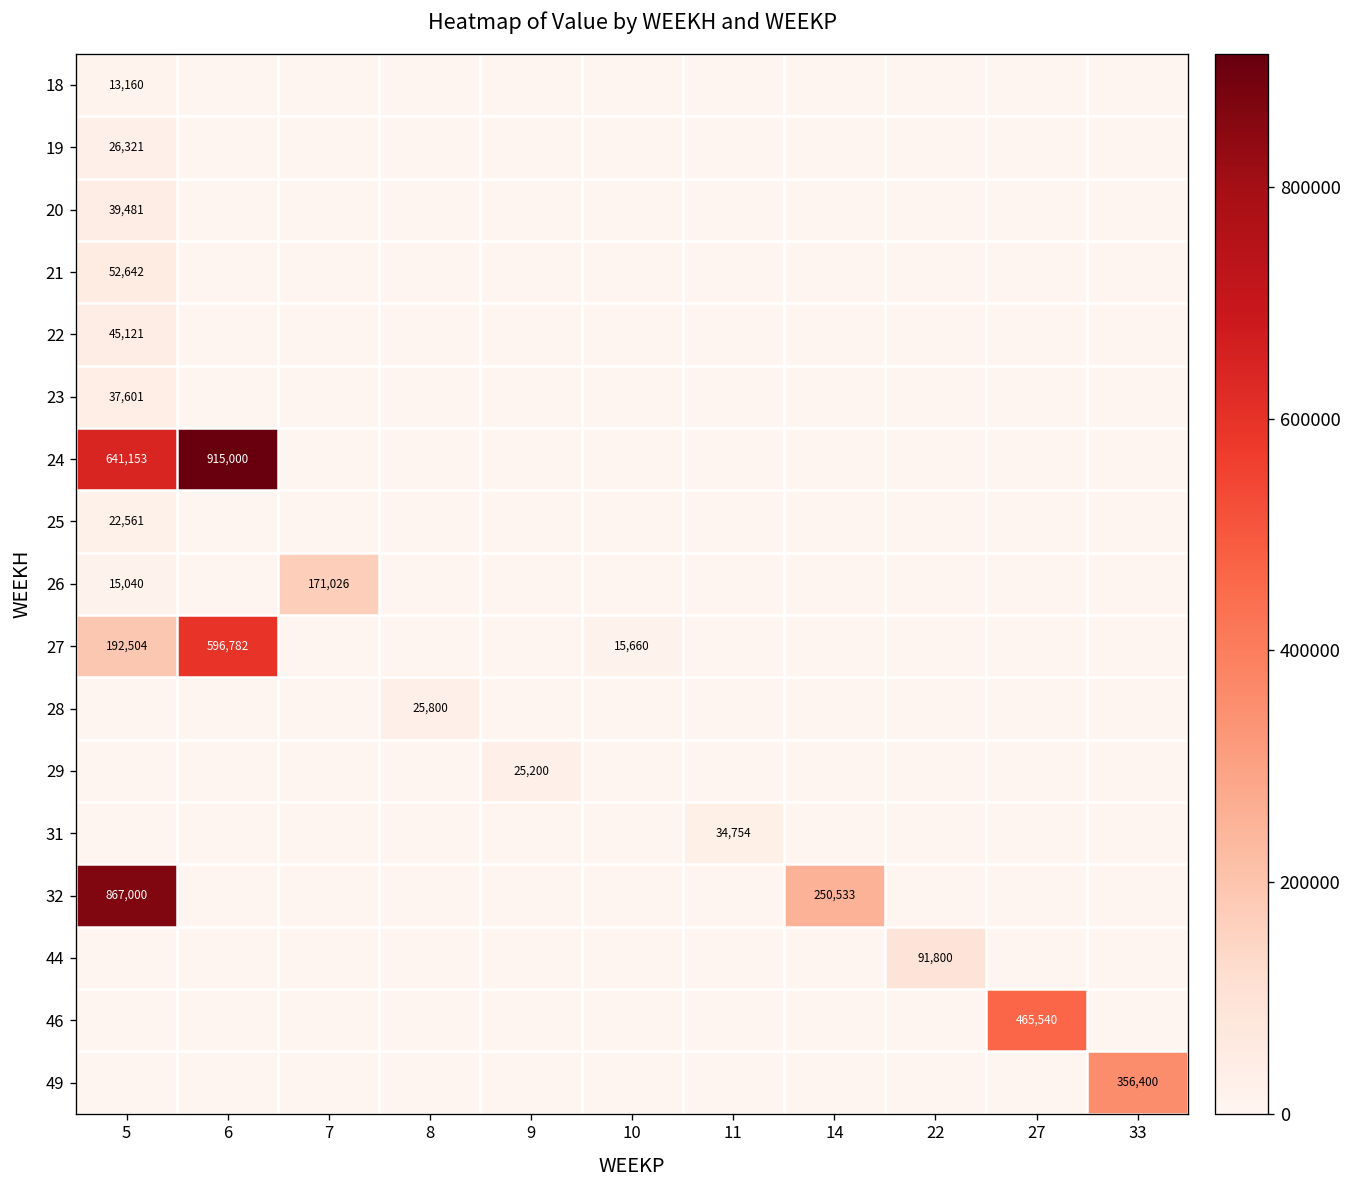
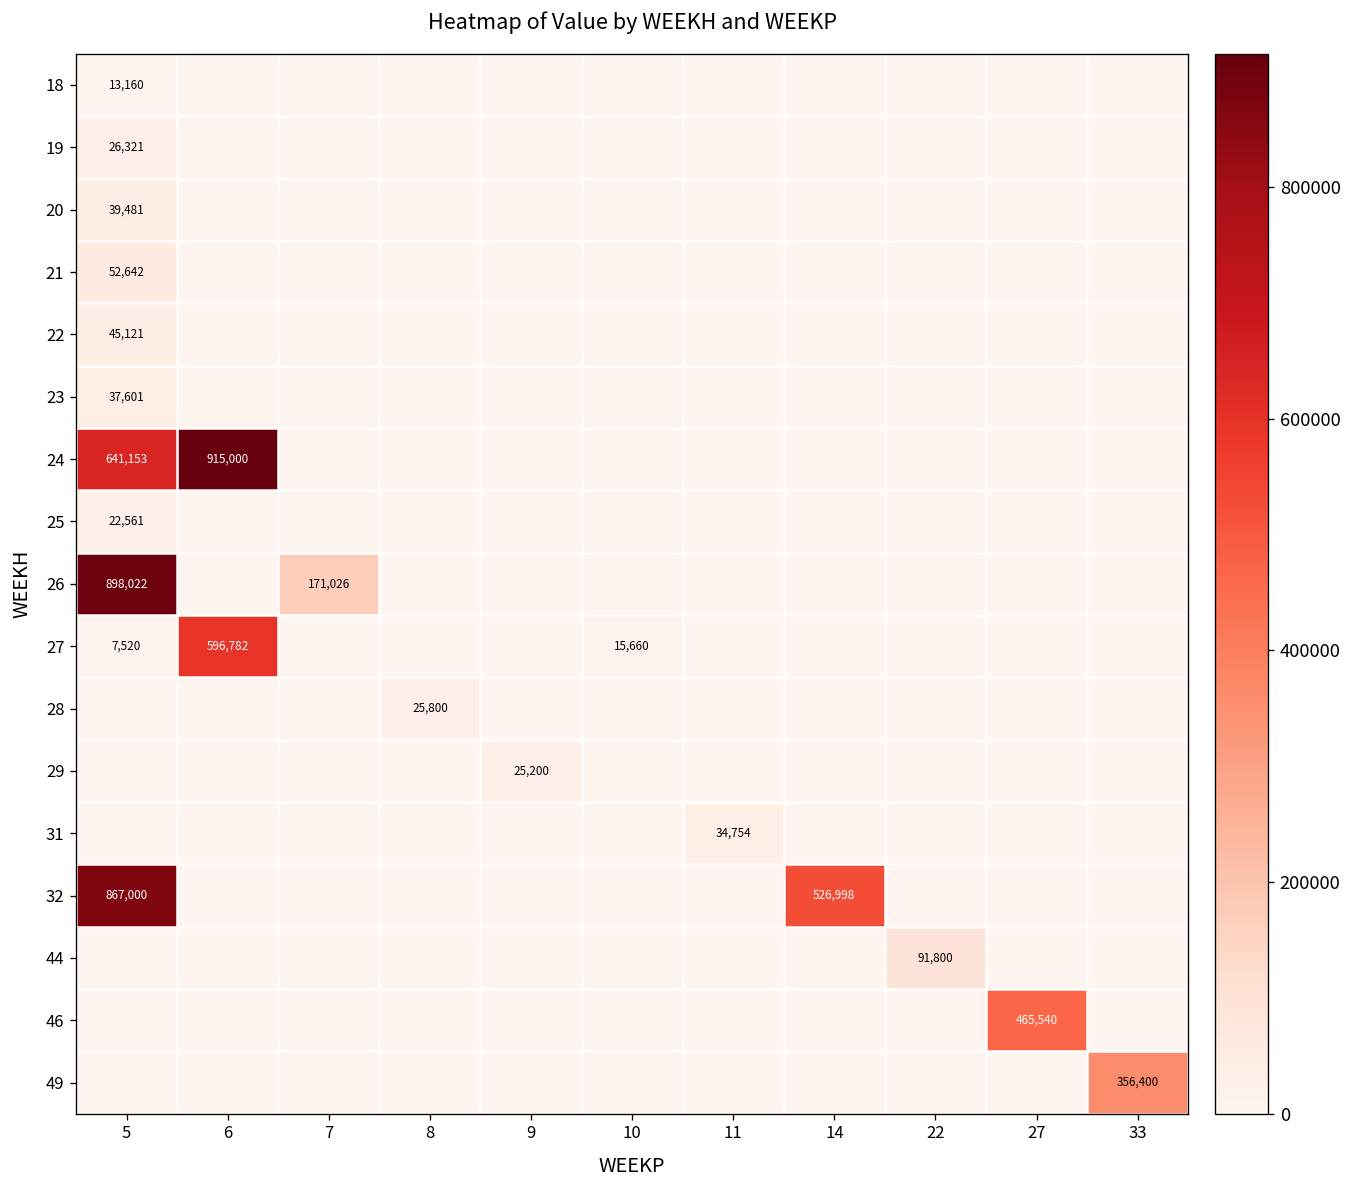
  {
    "18": {
      "5": "13,160"
    },
    "19": {
      "5": "26,321"
    },
    "20": {
      "5": "39,481"
    },
    "21": {
      "5": "52,642"
    },
    "22": {
      "5": "45,121"
    },
    "23": {
      "5": "37,601"
    },
    "24": {
      "5": "641,153",
      "6": "915,000"
    },
    "25": {
      "5": "22,561"
    },
    "26": {
-     "5": "15,040",
+     "5": "898,022",
      "7": "171,026"
    },
    "27": {
-     "5": "192,504",
+     "5": "7,520",
      "6": "596,782",
      "10": "15,660"
    },
    "28": {
      "8": "25,800"
    },
    "29": {
      "9": "25,200"
    },
    "31": {
      "11": "34,754"
    },
    "32": {
      "5": "867,000",
-     "14": "250,533"
+     "14": "526,998"
    },
    "44": {
      "22": "91,800"
    },
    "46": {
      "27": "465,540"
    },
    "49": {
      "33": "356,400"
    }
  }
